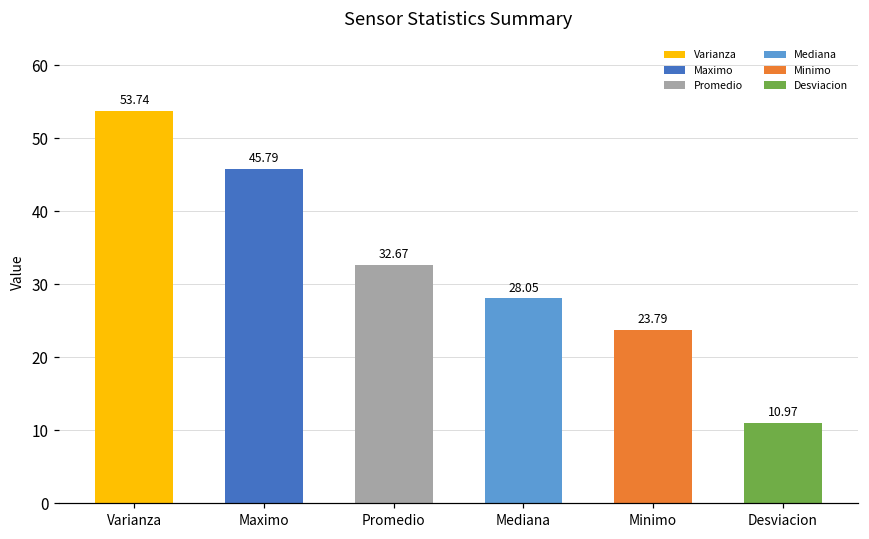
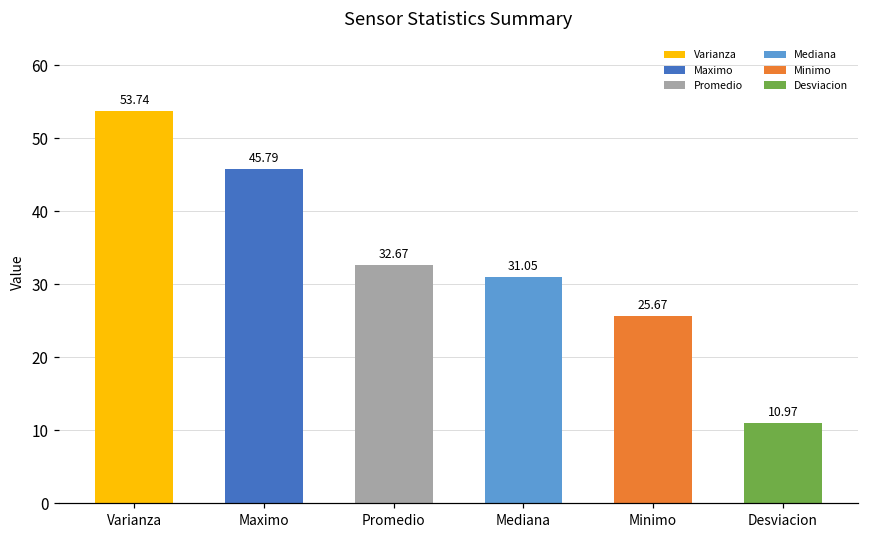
  {
    "Varianza": 53.74,
    "Maximo": 45.79,
    "Promedio": 32.67,
-   "Mediana": 28.05,
-   "Minimo": 23.79,
+   "Mediana": 31.05,
+   "Minimo": 25.67,
    "Desviacion": 10.97
  }
